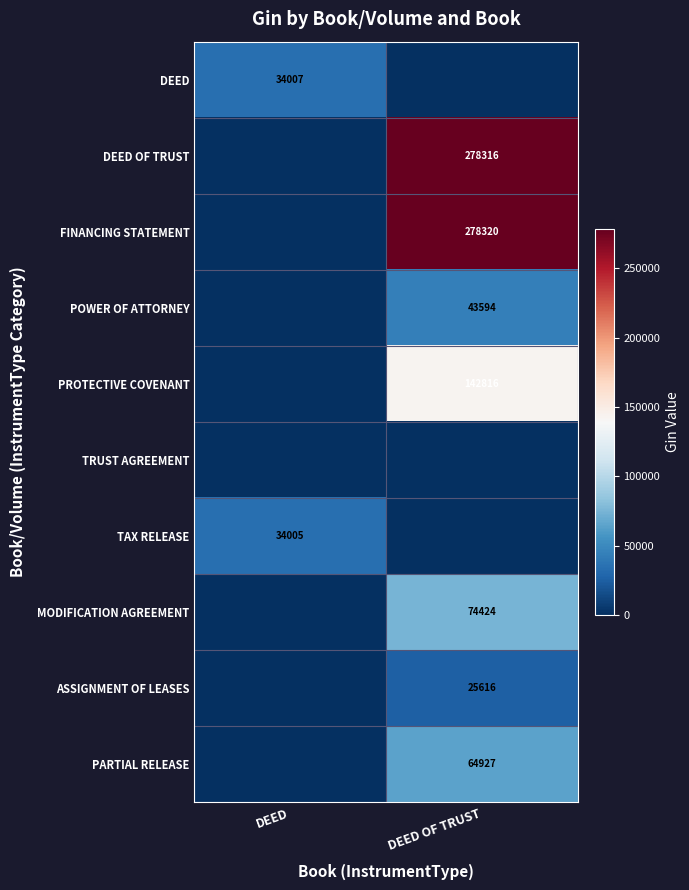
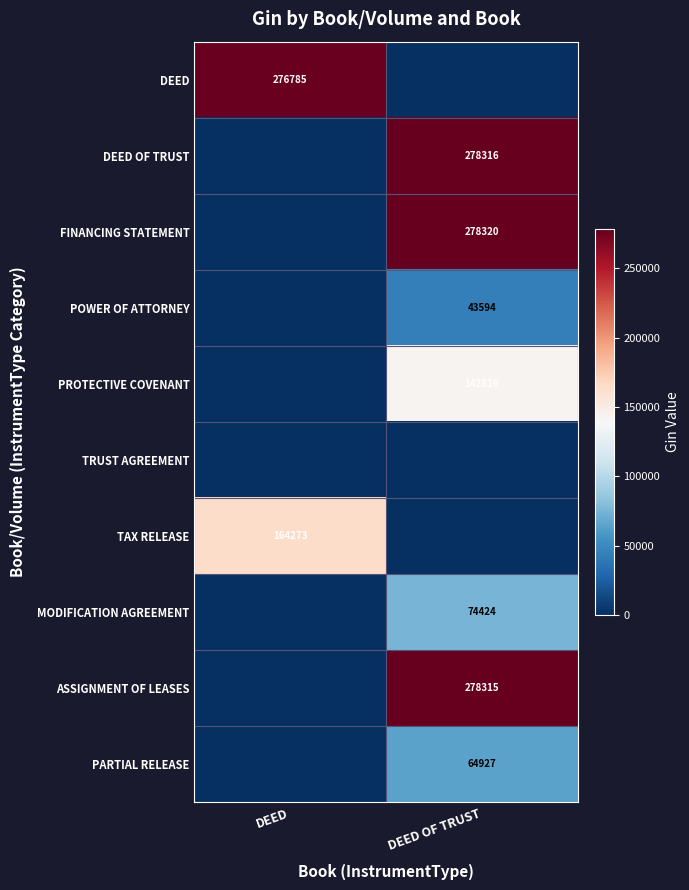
  {
    "DEED": {
-     "DEED": 34007
+     "DEED": 276785
    },
    "DEED OF TRUST": {
      "DEED OF TRUST": 278316
    },
    "FINANCING STATEMENT": {
      "DEED OF TRUST": 278320
    },
    "POWER OF ATTORNEY": {
      "DEED OF TRUST": 43594
    },
    "TAX RELEASE": {
-     "DEED": 34005
+     "DEED": 164273
    },
    "MODIFICATION AGREEMENT": {
      "DEED OF TRUST": 74424
    },
    "ASSIGNMENT OF LEASES": {
-     "DEED OF TRUST": 25616
+     "DEED OF TRUST": 278315
    },
    "PARTIAL RELEASE": {
      "DEED OF TRUST": 64927
    }
  }
